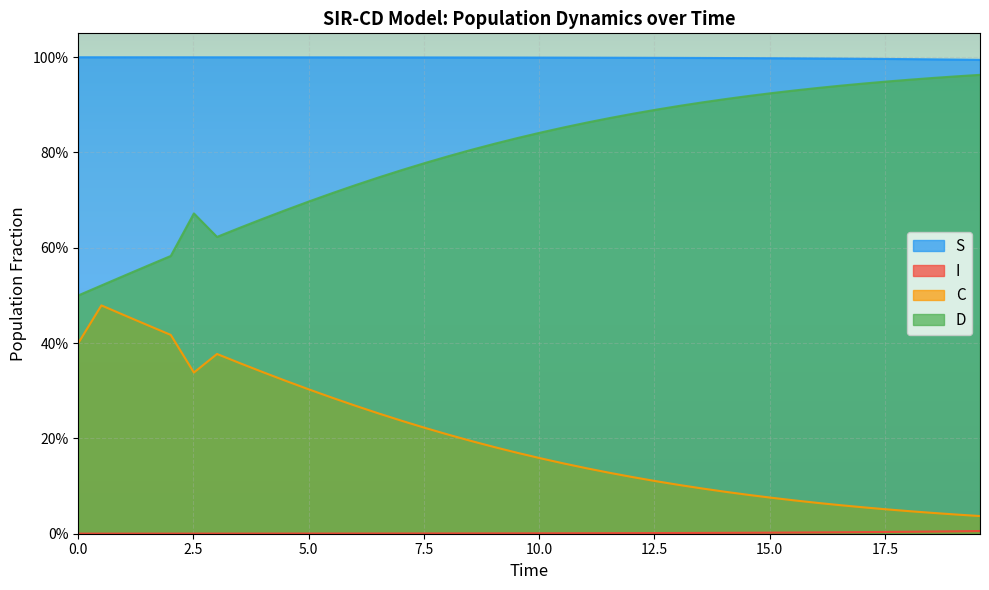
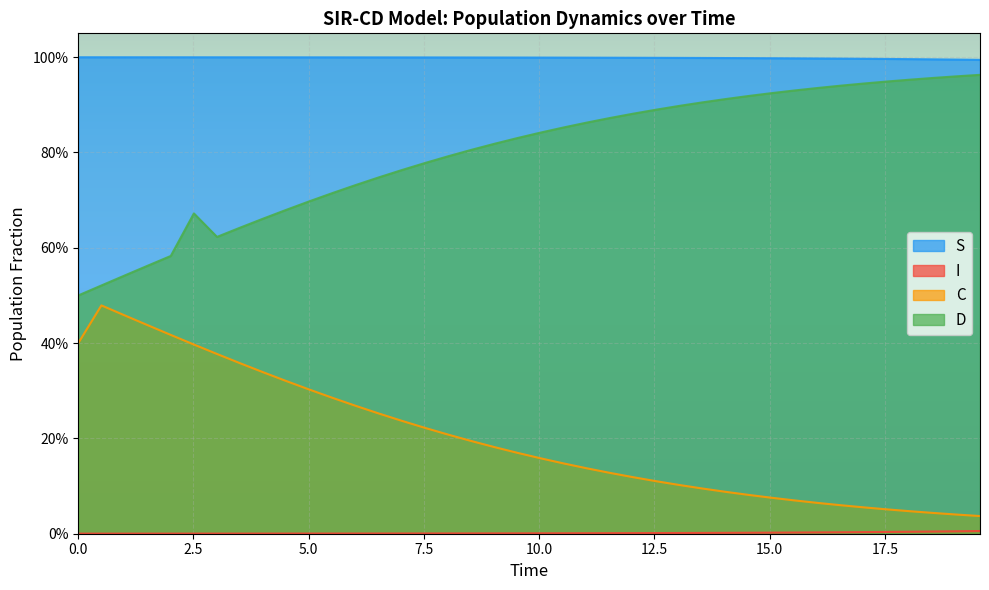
  {
    "S": {
      "0.0": "100%",
      "2.5": "100%"
    },
    "I": {
      "0.0": "0%",
      "2.5": "0%"
    },
    "C": {
      "0.0": "40%",
-     "2.5": "34%"
+     "2.5": "40%"
    },
    "D": {
      "0.0": "50%",
      "2.5": "67%"
    }
  }
